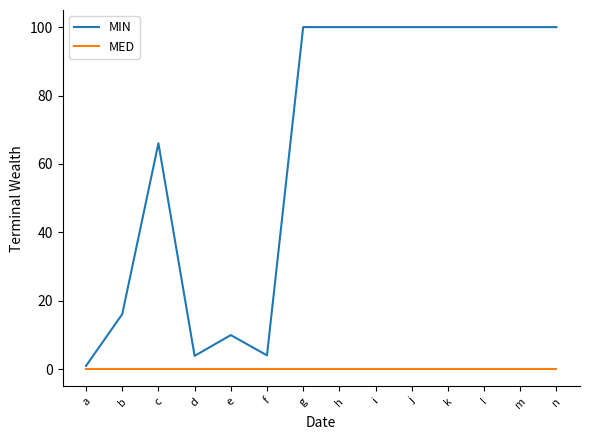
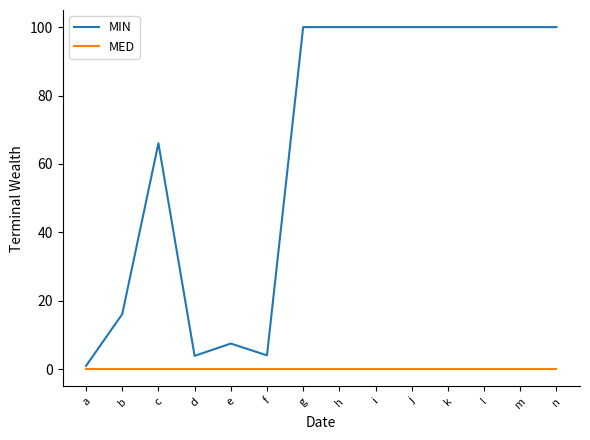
  {
    "MIN": {
      "a": 1,
      "b": 16,
      "c": 66,
      "d": 4,
-     "e": 10,
+     "e": 8,
      "f": 4,
      "g": 100,
      "h": 100,
      "i": 100,
      "j": 100,
      "k": 100,
      "l": 100,
      "m": 100,
      "n": 100
    },
    "MED": {
      "a": 0,
      "b": 0,
      "c": 0,
      "d": 0,
      "e": 0,
      "f": 0,
      "g": 0,
      "h": 0,
      "i": 0,
      "j": 0,
      "k": 0,
      "l": 0,
      "m": 0,
      "n": 0
    }
  }
